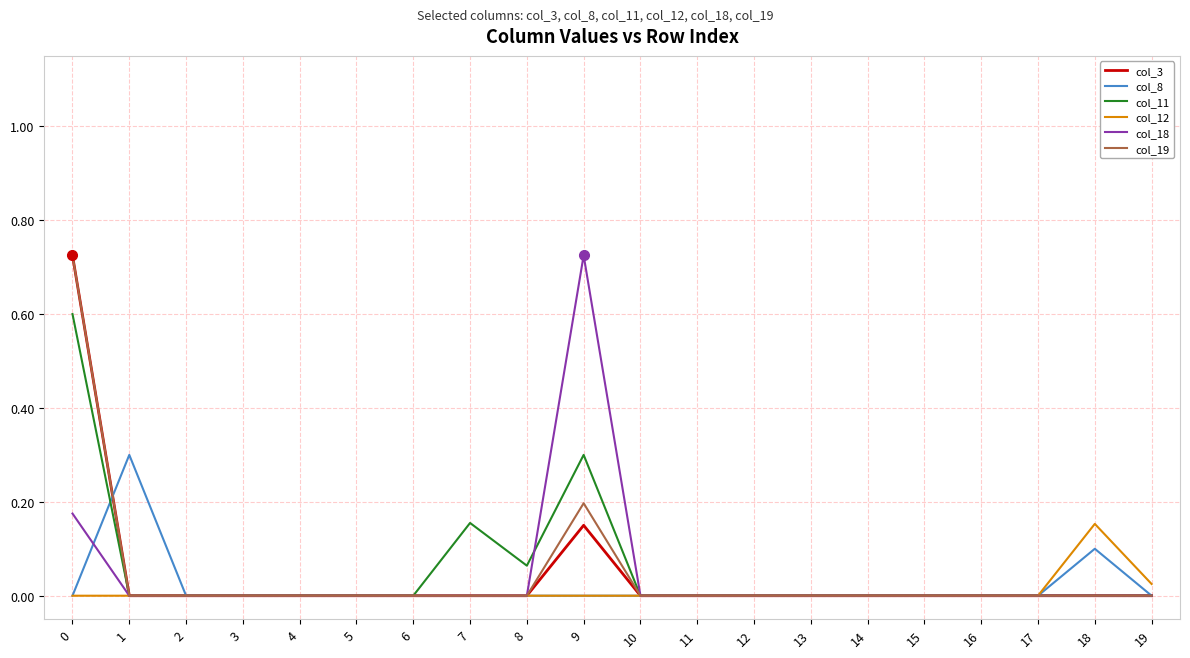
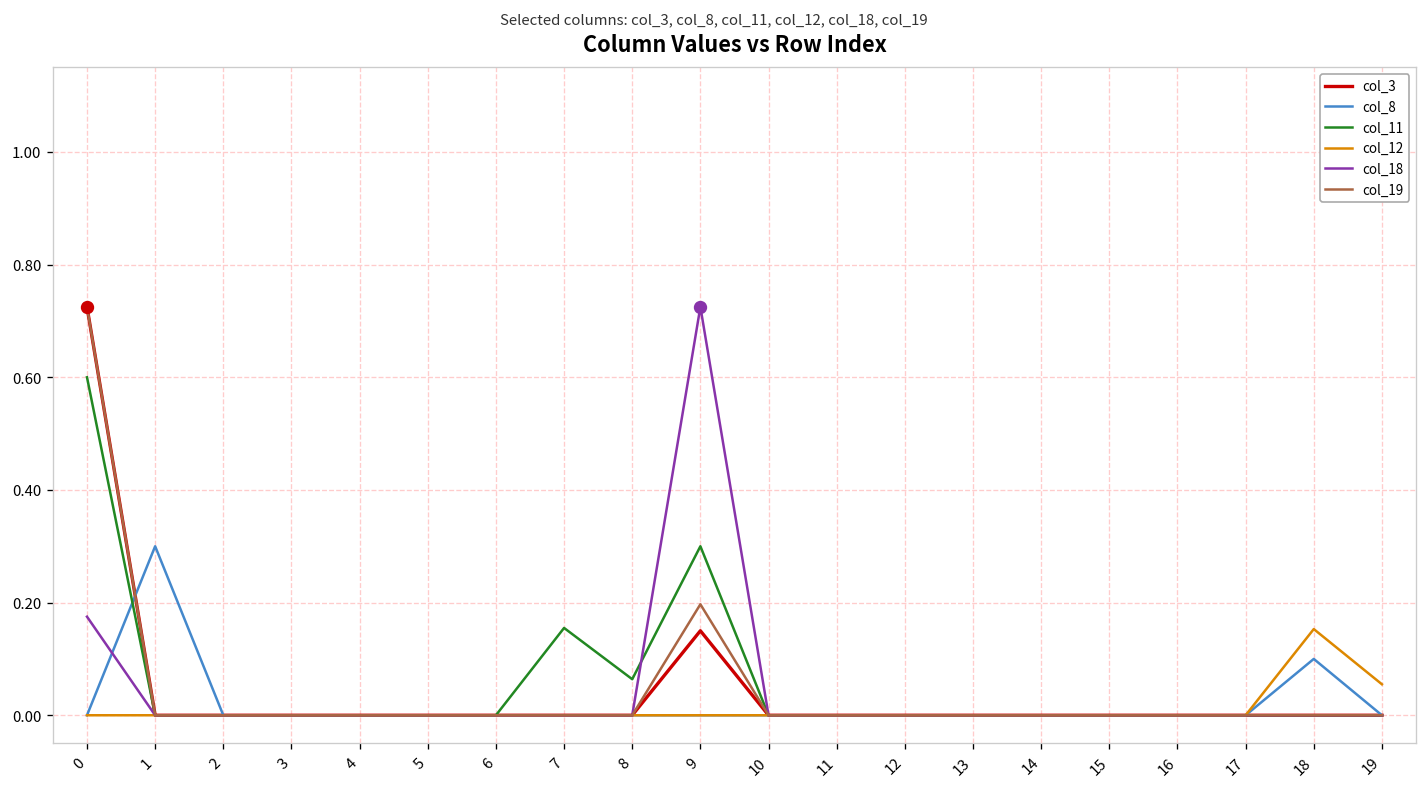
  {
    "col_8": {
      "1": 0.30,
      "18": 0.10
    },
    "col_11": {
      "0": 0.60,
      "7": 0.16,
      "8": 0.06,
      "9": 0.30
    },
    "col_12": {
      "18": 0.15,
-     "19": 0.03
+     "19": 0.06
    },
    "col_19": {
      "9": 0.20
    }
  }
